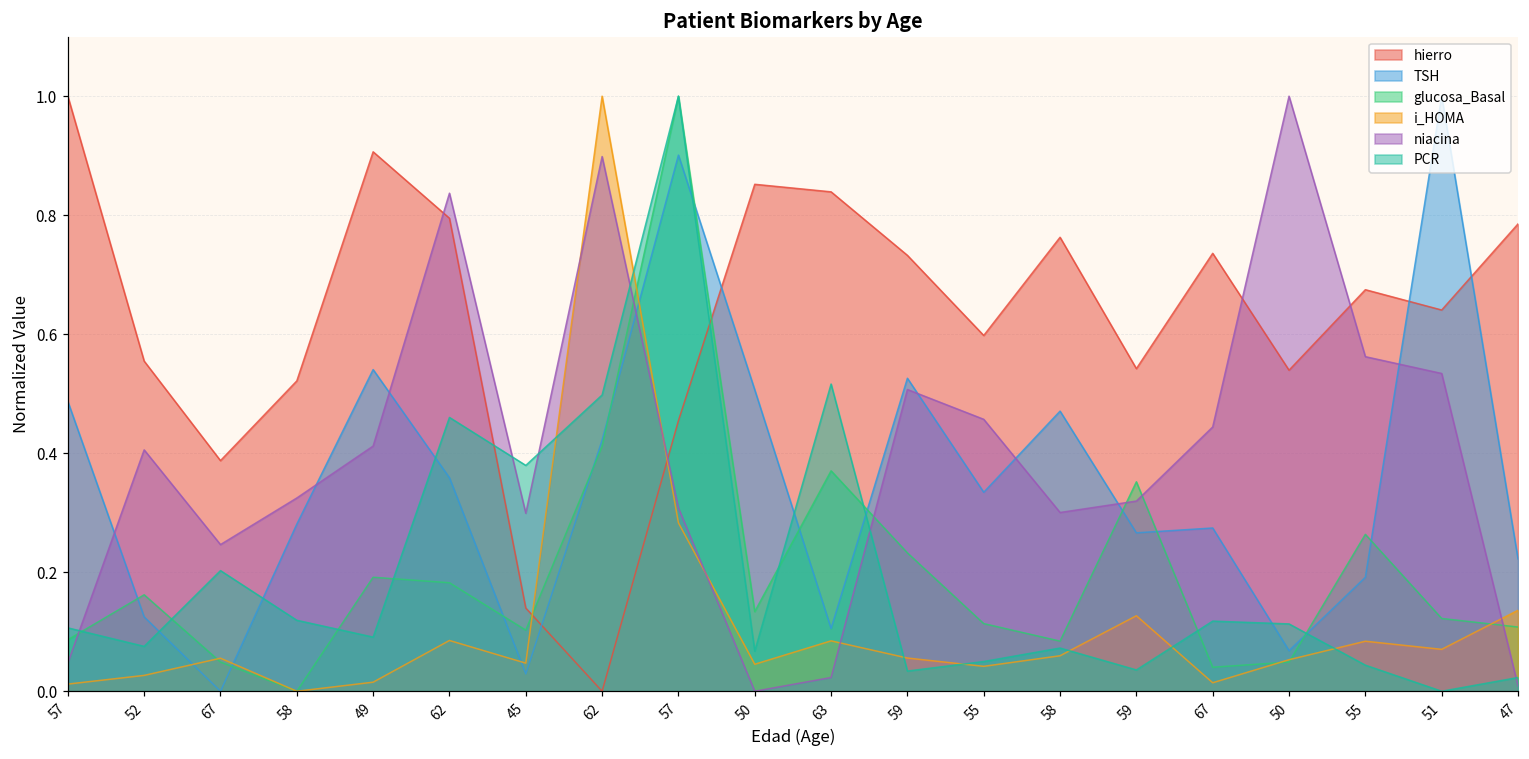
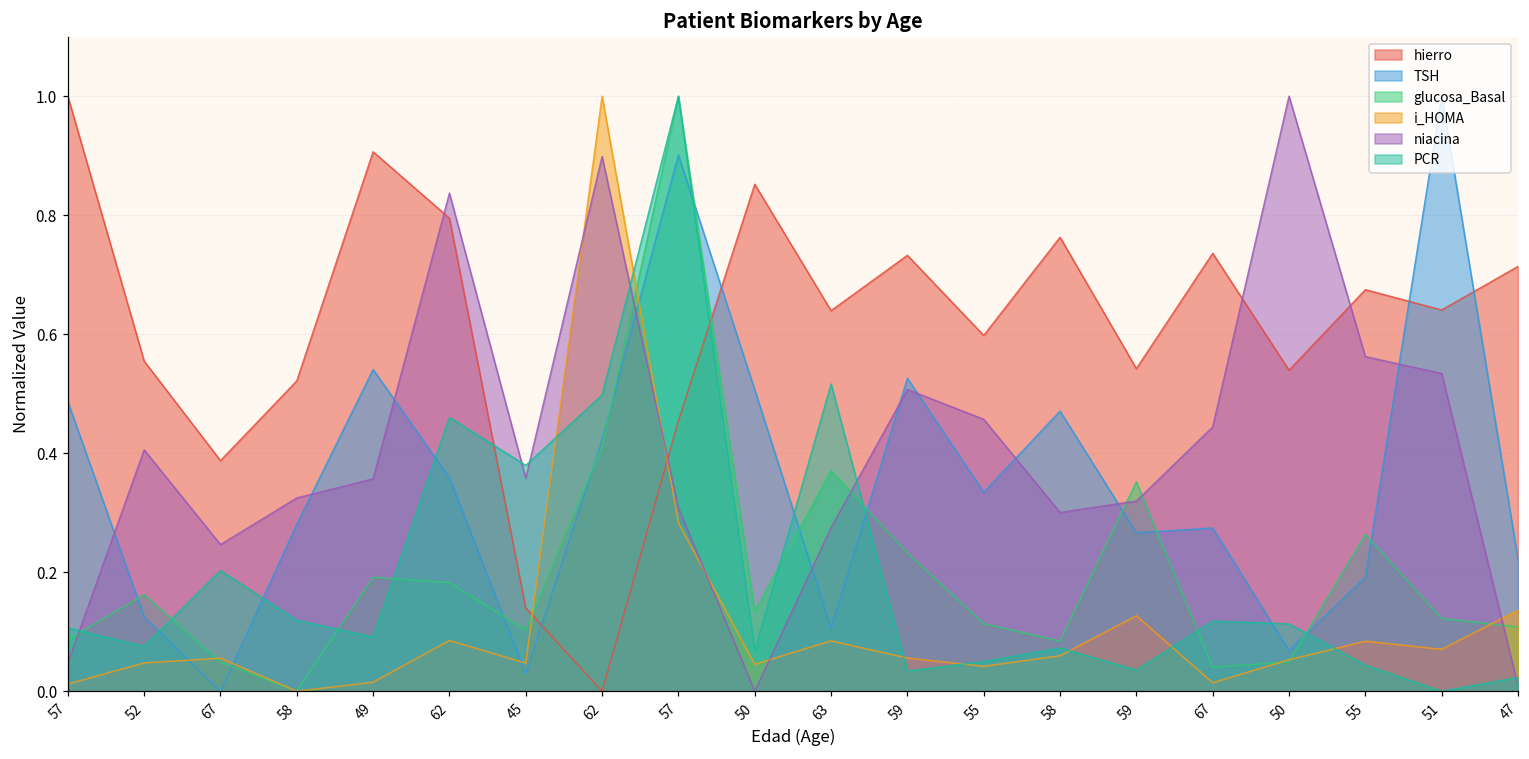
  {
    "hierro": {
      "52": 0.55,
      "49": 0.91,
      "45": 0.14,
-     "63": 0.84,
+     "63": 0.64,
      "51": 0.64,
-     "47": 0.79
+     "47": 0.71
    },
    "i_HOMA": {
-     "52": 0.03,
+     "52": 0.05,
      "49": 0.02,
      "45": 0.05,
      "63": 0.08,
      "51": 0.07,
      "47": 0.14
    },
    "niacina": {
      "52": 0.41,
-     "49": 0.41,
-     "45": 0.30,
-     "63": 0.02,
+     "49": 0.36,
+     "45": 0.36,
+     "63": 0.27,
      "51": 0.53,
      "47": 0.01
    }
  }
